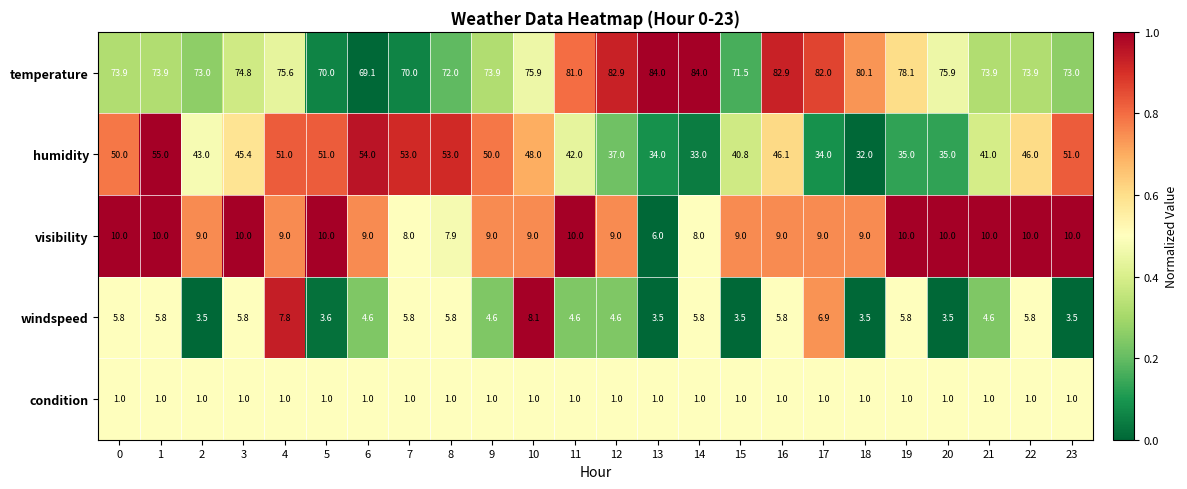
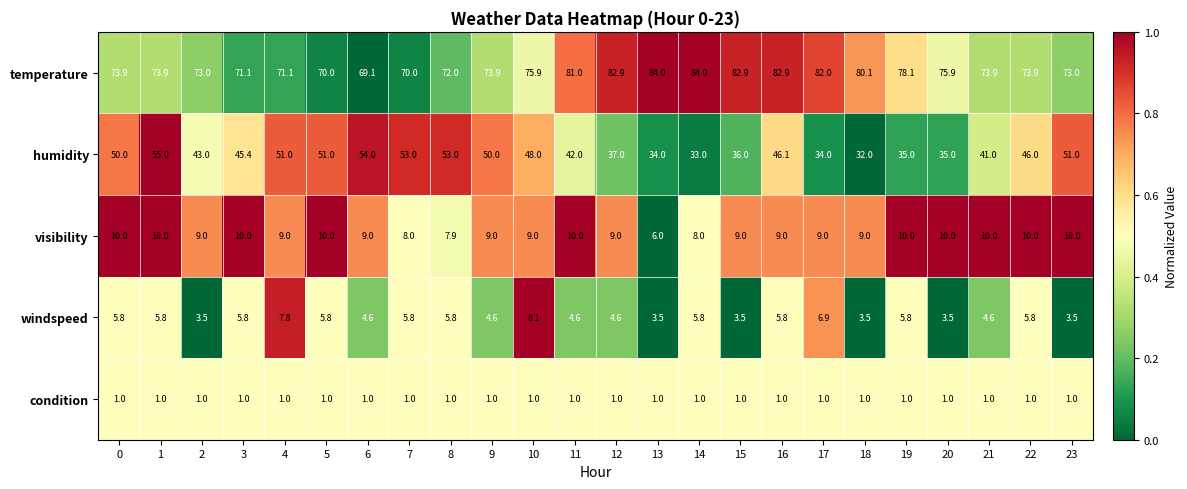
  {
    "temperature": {
      "0": 73.9,
      "1": 73.9,
      "2": 73.0,
-     "3": 74.8,
-     "4": 75.6,
+     "3": 71.1,
+     "4": 71.1,
      "5": 70.0,
      "6": 69.1,
      "7": 70.0,
      "8": 72.0,
      "9": 73.9,
      "10": 75.9,
      "11": 81.0,
      "12": 82.9,
      "13": 84.0,
      "14": 84.0,
-     "15": 71.5,
+     "15": 82.9,
      "16": 82.9,
      "17": 82.0,
      "18": 80.1,
      "19": 78.1,
      "20": 75.9,
      "21": 73.9,
      "22": 73.9,
      "23": 73.0
    },
    "humidity": {
      "0": 50.0,
      "1": 55.0,
      "2": 43.0,
      "3": 45.4,
      "4": 51.0,
      "5": 51.0,
      "6": 54.0,
      "7": 53.0,
      "8": 53.0,
      "9": 50.0,
      "10": 48.0,
      "11": 42.0,
      "12": 37.0,
      "13": 34.0,
      "14": 33.0,
-     "15": 40.8,
+     "15": 36.0,
      "16": 46.1,
      "17": 34.0,
      "18": 32.0,
      "19": 35.0,
      "20": 35.0,
      "21": 41.0,
      "22": 46.0,
      "23": 51.0
    },
    "visibility": {
      "0": 10.0,
      "1": 10.0,
      "2": 9.0,
      "3": 10.0,
      "4": 9.0,
      "5": 10.0,
      "6": 9.0,
      "7": 8.0,
      "8": 7.9,
      "9": 9.0,
      "10": 9.0,
      "11": 10.0,
      "12": 9.0,
      "13": 6.0,
      "14": 8.0,
      "15": 9.0,
      "16": 9.0,
      "17": 9.0,
      "18": 9.0,
      "19": 10.0,
      "20": 10.0,
      "21": 10.0,
      "22": 10.0,
      "23": 10.0
    },
    "windspeed": {
      "0": 5.8,
      "1": 5.8,
      "2": 3.5,
      "3": 5.8,
      "4": 7.8,
-     "5": 3.6,
+     "5": 5.8,
      "6": 4.6,
      "7": 5.8,
      "8": 5.8,
      "9": 4.6,
      "10": 8.1,
      "11": 4.6,
      "12": 4.6,
      "13": 3.5,
      "14": 5.8,
      "15": 3.5,
      "16": 5.8,
      "17": 6.9,
      "18": 3.5,
      "19": 5.8,
      "20": 3.5,
      "21": 4.6,
      "22": 5.8,
      "23": 3.5
    },
    "condition": {
      "0": 1.0,
      "1": 1.0,
      "2": 1.0,
      "3": 1.0,
      "4": 1.0,
      "5": 1.0,
      "6": 1.0,
      "7": 1.0,
      "8": 1.0,
      "9": 1.0,
      "10": 1.0,
      "11": 1.0,
      "12": 1.0,
      "13": 1.0,
      "14": 1.0,
      "15": 1.0,
      "16": 1.0,
      "17": 1.0,
      "18": 1.0,
      "19": 1.0,
      "20": 1.0,
      "21": 1.0,
      "22": 1.0,
      "23": 1.0
    }
  }
